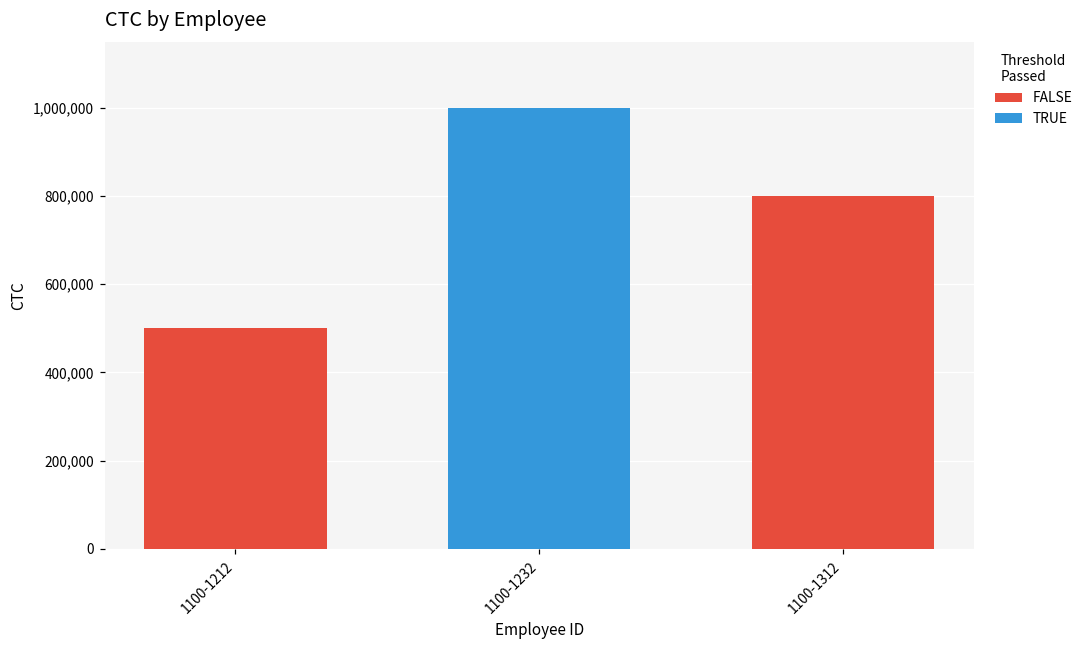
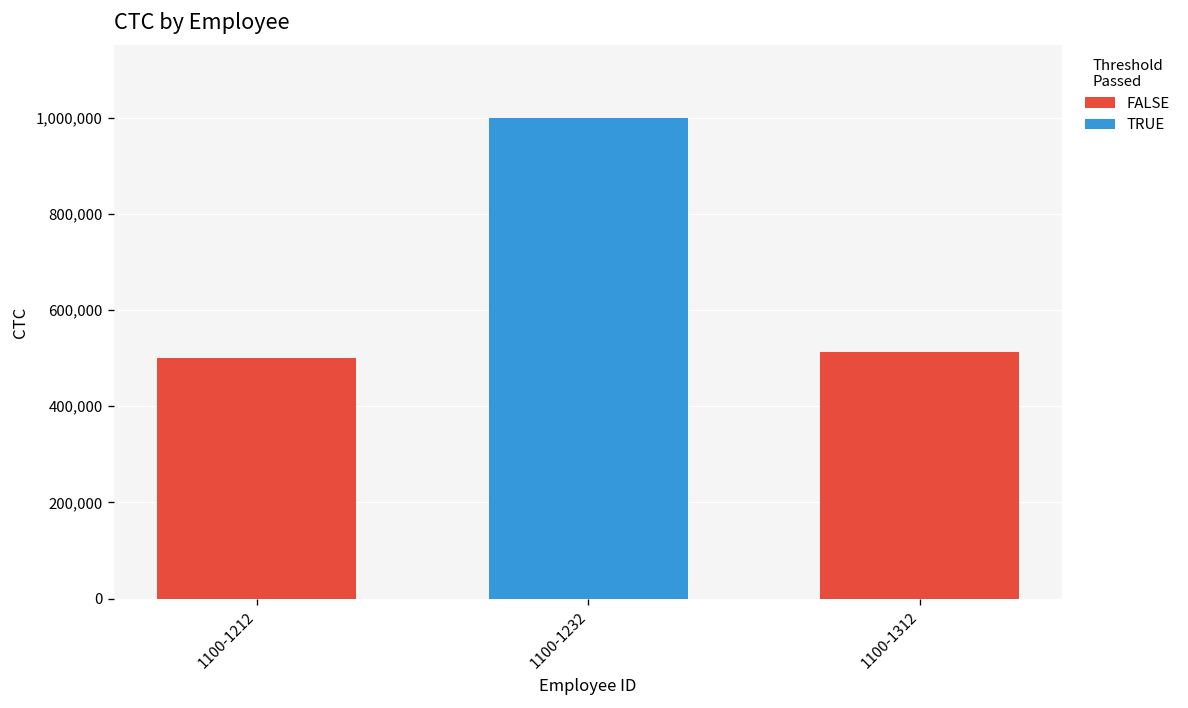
  {
    "1100-1212": "500,000",
    "1100-1232": "1,000,000",
-   "1100-1312": "800,000"
+   "1100-1312": "510,000"
  }
